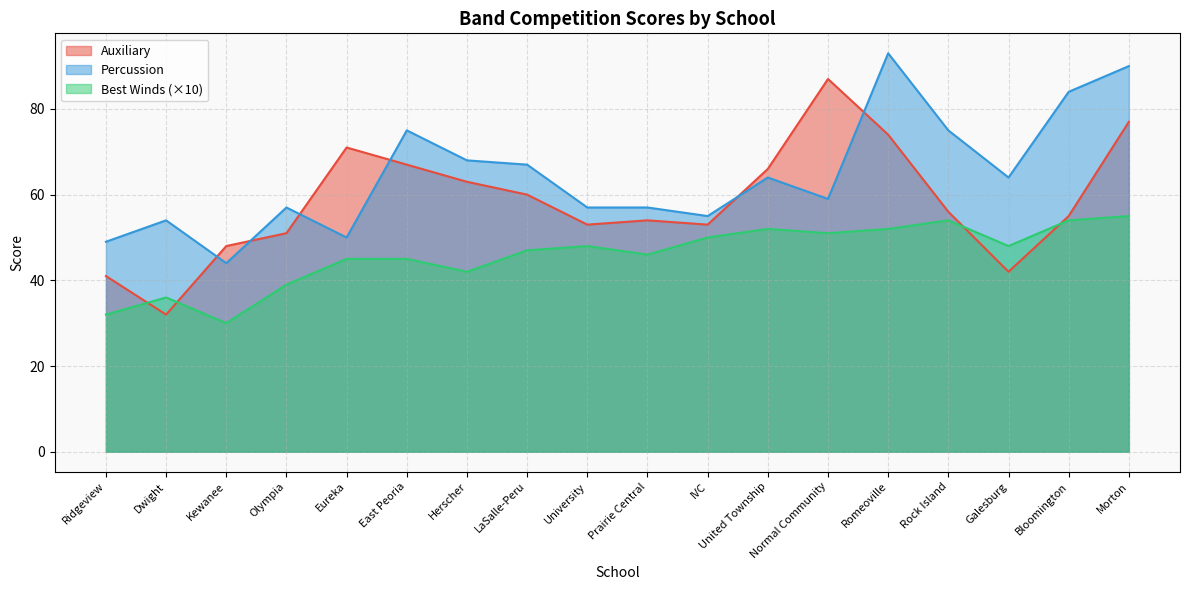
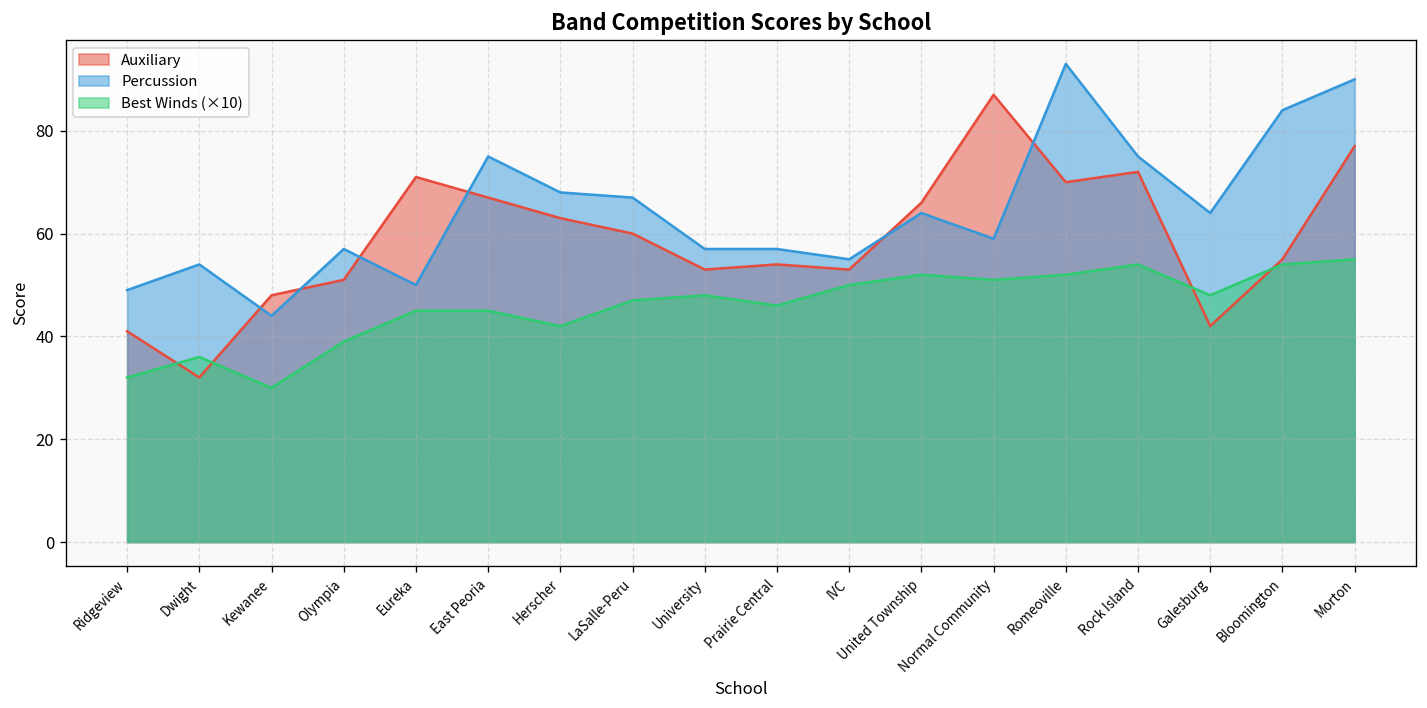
  {
    "Auxiliary": {
      "Ridgeview": 41,
      "Dwight": 32,
      "Kewanee": 48,
      "Olympia": 51,
      "Eureka": 71,
      "East Peoria": 67,
      "Herscher": 63,
      "LaSalle-Peru": 60,
      "University": 53,
      "Prairie Central": 54,
      "IVC": 53,
      "United Township": 66,
      "Normal Community": 87,
-     "Romeoville": 74,
-     "Rock Island": 56,
+     "Romeoville": 70,
+     "Rock Island": 72,
      "Galesburg": 42,
      "Bloomington": 55,
      "Morton": 77
    },
    "Percussion": {
      "Ridgeview": 49,
      "Dwight": 54,
      "Kewanee": 44,
      "Olympia": 57,
      "Eureka": 50,
      "East Peoria": 75,
      "Herscher": 68,
      "LaSalle-Peru": 67,
      "University": 57,
      "Prairie Central": 57,
      "IVC": 55,
      "United Township": 64,
      "Normal Community": 59,
      "Romeoville": 93,
      "Rock Island": 75,
      "Galesburg": 64,
      "Bloomington": 84,
      "Morton": 90
    },
    "Best Winds (×10)": {
      "Ridgeview": 32,
      "Dwight": 36,
      "Kewanee": 30,
      "Olympia": 39,
      "Eureka": 45,
      "East Peoria": 45,
      "Herscher": 42,
      "LaSalle-Peru": 47,
      "University": 48,
      "Prairie Central": 46,
      "IVC": 50,
      "United Township": 52,
      "Normal Community": 51,
      "Romeoville": 52,
      "Rock Island": 54,
      "Galesburg": 48,
      "Bloomington": 54,
      "Morton": 55
    }
  }
